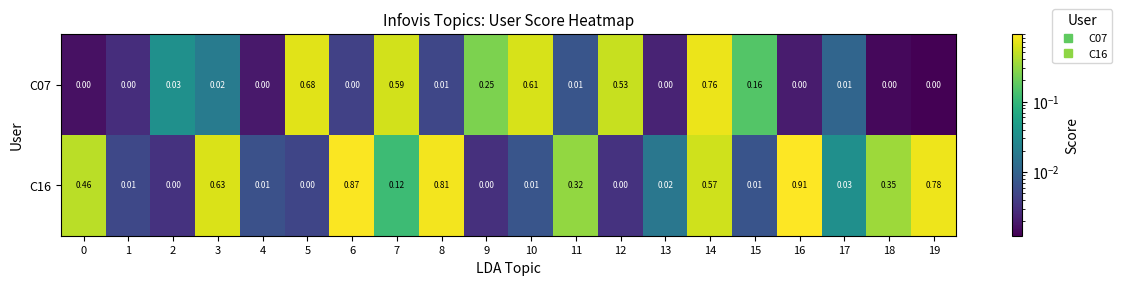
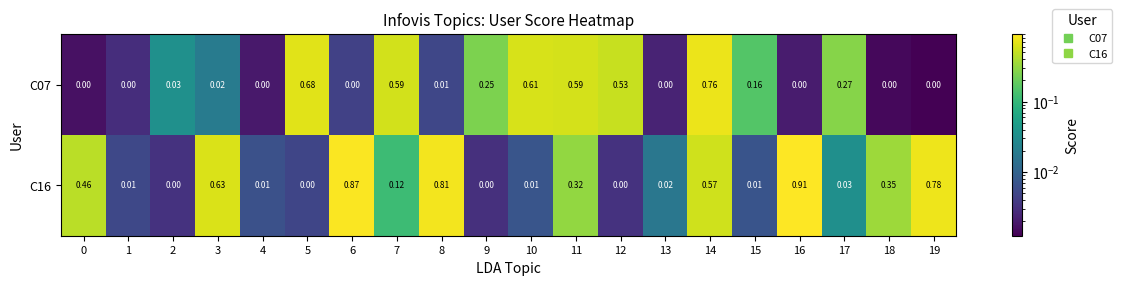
  {
    "C07": {
      "0": 0.00,
      "1": 0.00,
      "2": 0.03,
      "3": 0.02,
      "4": 0.00,
      "5": 0.68,
      "6": 0.00,
      "7": 0.59,
      "8": 0.01,
      "9": 0.25,
      "10": 0.61,
-     "11": 0.01,
+     "11": 0.59,
      "12": 0.53,
      "13": 0.00,
      "14": 0.76,
      "15": 0.16,
      "16": 0.00,
-     "17": 0.01,
+     "17": 0.27,
      "18": 0.00,
      "19": 0.00
    },
    "C16": {
      "0": 0.46,
      "1": 0.01,
      "2": 0.00,
      "3": 0.63,
      "4": 0.01,
      "5": 0.00,
      "6": 0.87,
      "7": 0.12,
      "8": 0.81,
      "9": 0.00,
      "10": 0.01,
      "11": 0.32,
      "12": 0.00,
      "13": 0.02,
      "14": 0.57,
      "15": 0.01,
      "16": 0.91,
      "17": 0.03,
      "18": 0.35,
      "19": 0.78
    }
  }
